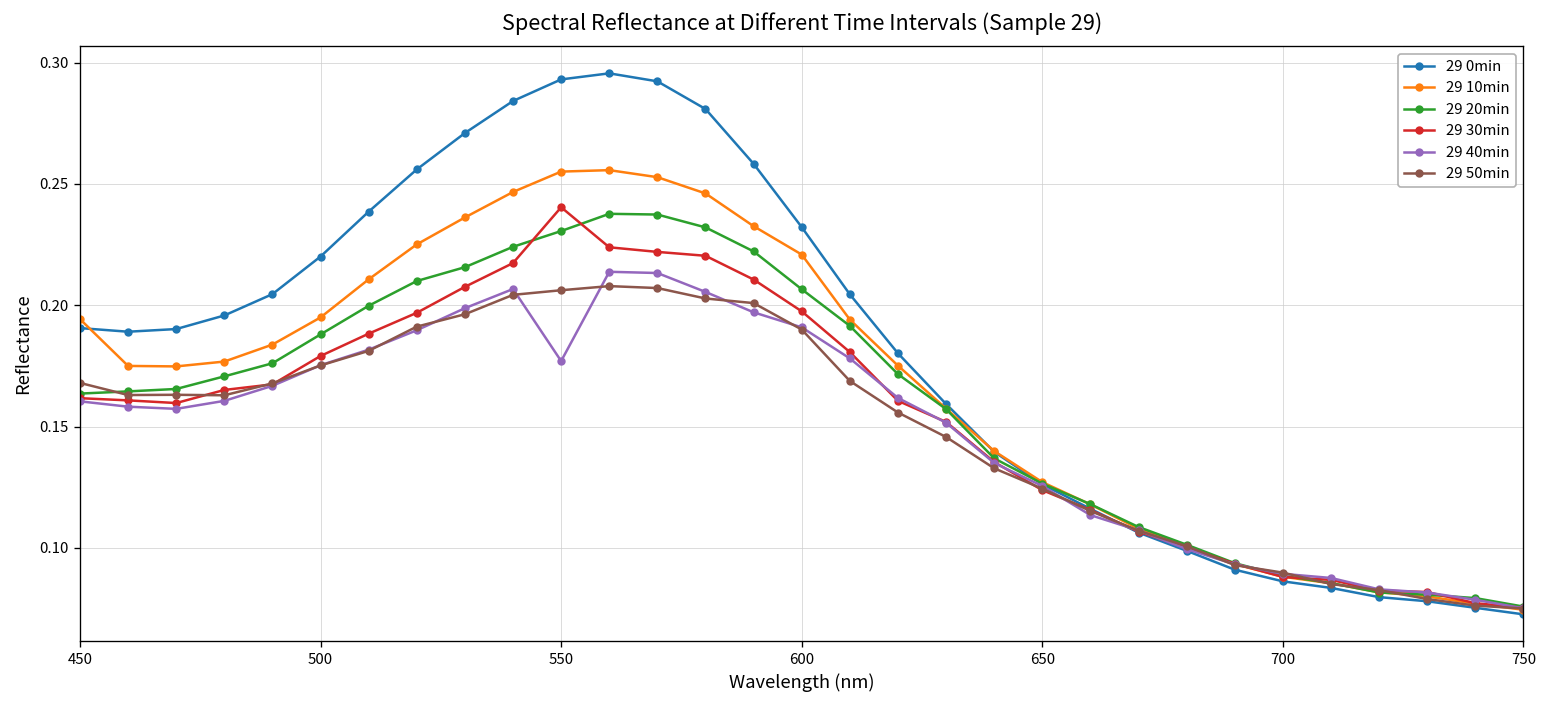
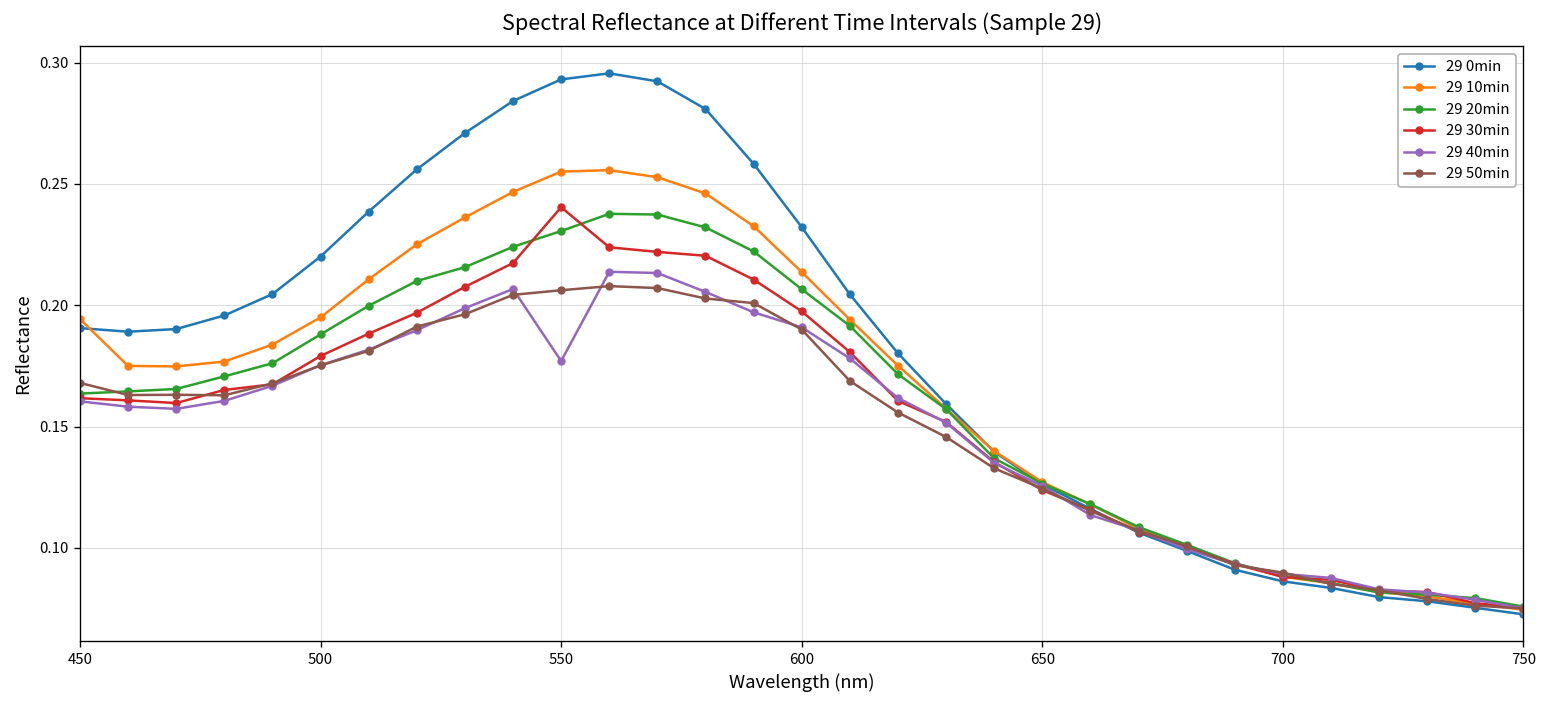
  {
    "29 0min": {
      "450": 0.191,
      "500": 0.220,
      "550": 0.293,
      "600": 0.232,
      "700": 0.086,
      "750": 0.073
    },
    "29 10min": {
      "450": 0.194,
      "500": 0.195,
      "550": 0.255,
-     "600": 0.221
+     "600": 0.214
    },
    "29 20min": {
      "450": 0.164,
      "500": 0.188,
      "550": 0.231,
      "600": 0.207
    },
    "29 30min": {
      "450": 0.162,
      "500": 0.179,
      "550": 0.240,
      "600": 0.198
    },
    "29 40min": {
      "450": 0.160,
      "550": 0.177
    },
    "29 50min": {
      "450": 0.168,
      "550": 0.206
    }
  }
